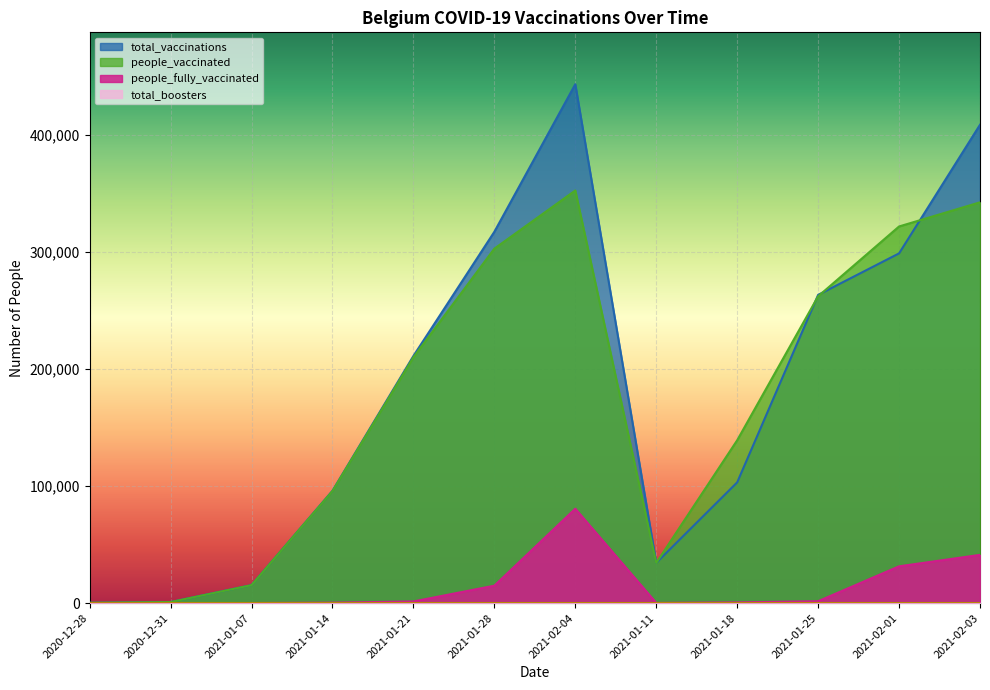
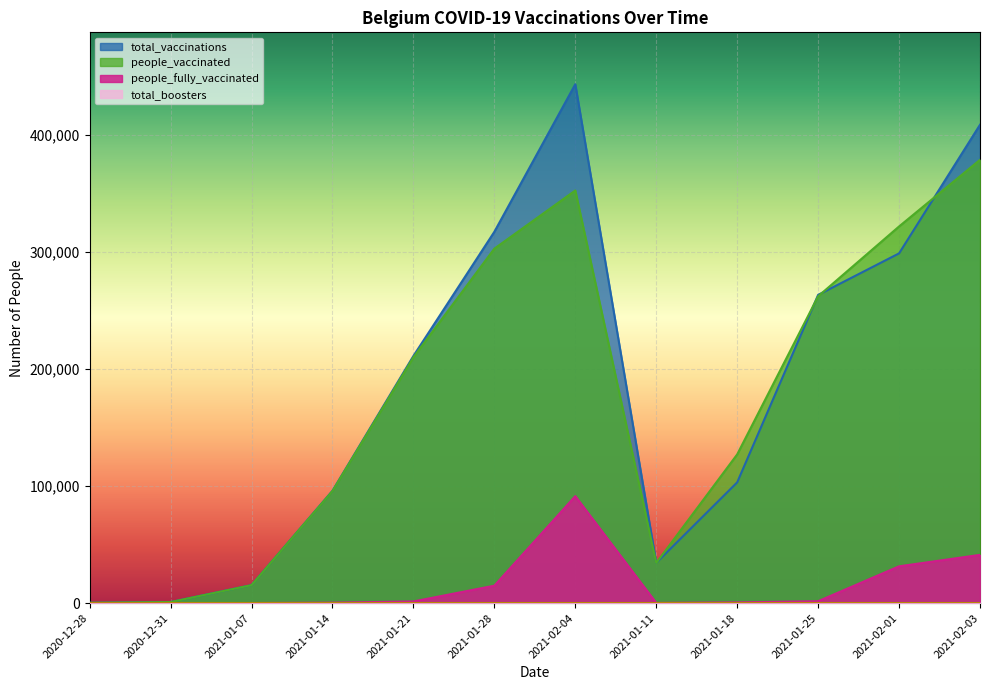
  {
    "total_vaccinations": {
      "2021-01-28": "318,000",
      "2021-02-04": "444,000",
      "2021-01-18": "103,000",
      "2021-02-01": "299,000",
      "2021-02-03": "409,000"
    },
    "people_vaccinated": {
      "2021-01-28": "303,000",
      "2021-02-04": "353,000",
-     "2021-01-18": "139,000",
+     "2021-01-18": "127,000",
      "2021-02-01": "322,000",
-     "2021-02-03": "343,000"
+     "2021-02-03": "379,000"
    },
    "people_fully_vaccinated": {
      "2021-01-28": "15,000",
-     "2021-02-04": "81,000",
+     "2021-02-04": "92,000",
      "2021-02-01": "32,000",
      "2021-02-03": "41,000"
    },
    "total_boosters": {
      "2021-01-28": "0",
      "2021-02-04": "0",
      "2021-02-01": "0",
      "2021-02-03": "0"
    }
  }
